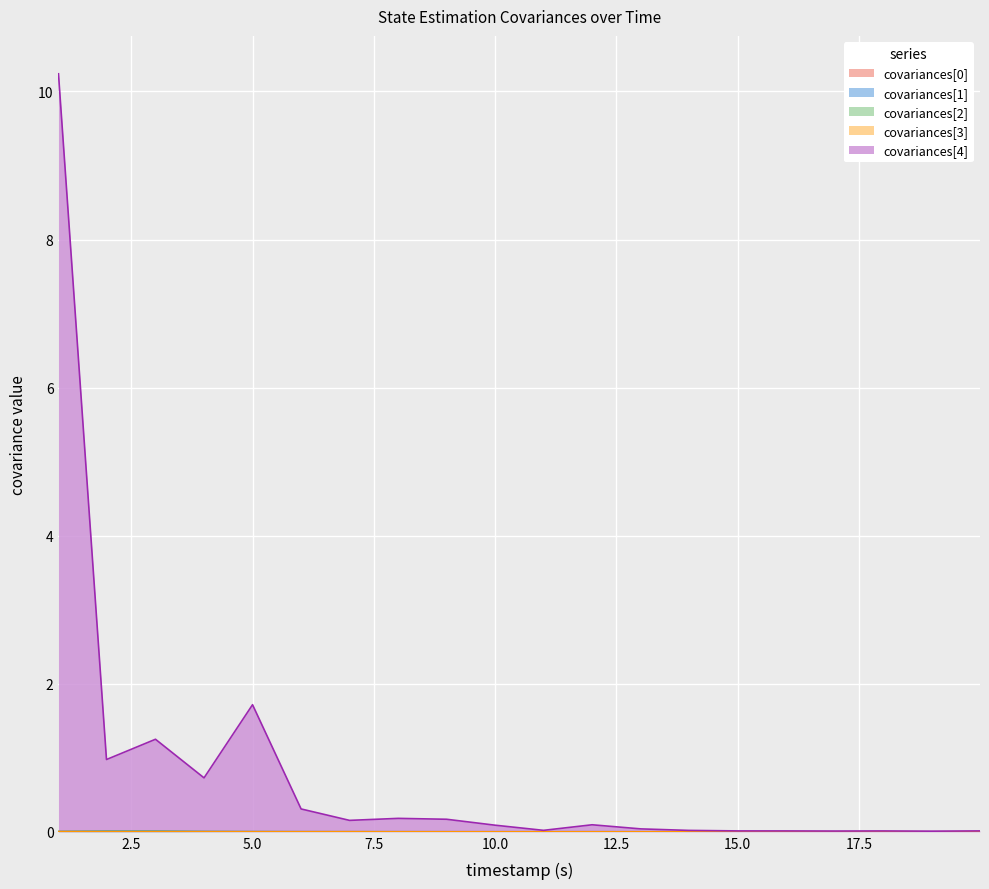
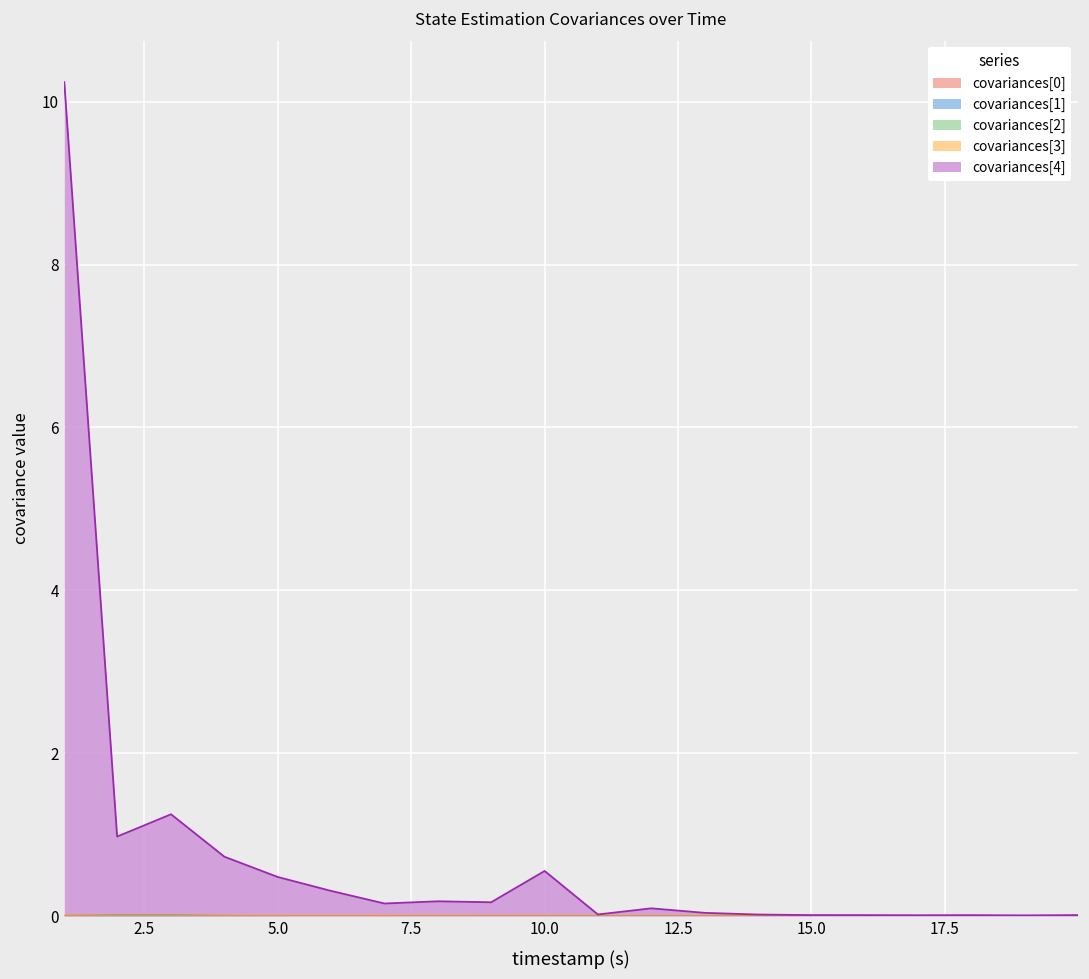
  {
    "covariances[4]": {
-     "5.0": 1.7,
-     "10.0": 0.1
+     "5.0": 0.5,
+     "10.0": 0.6
    }
  }
